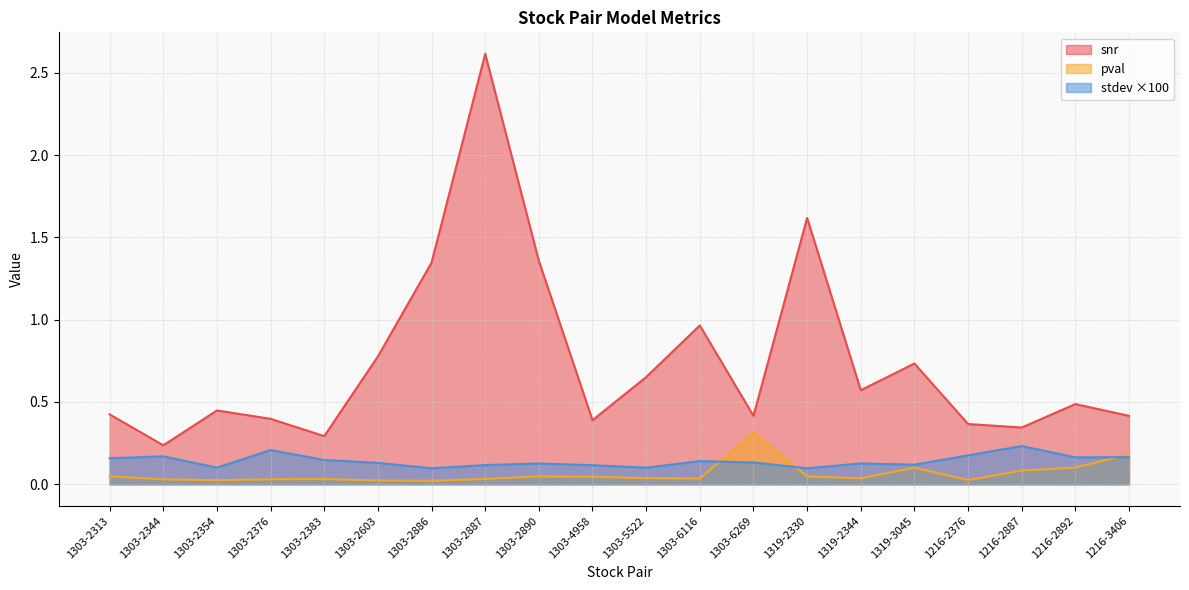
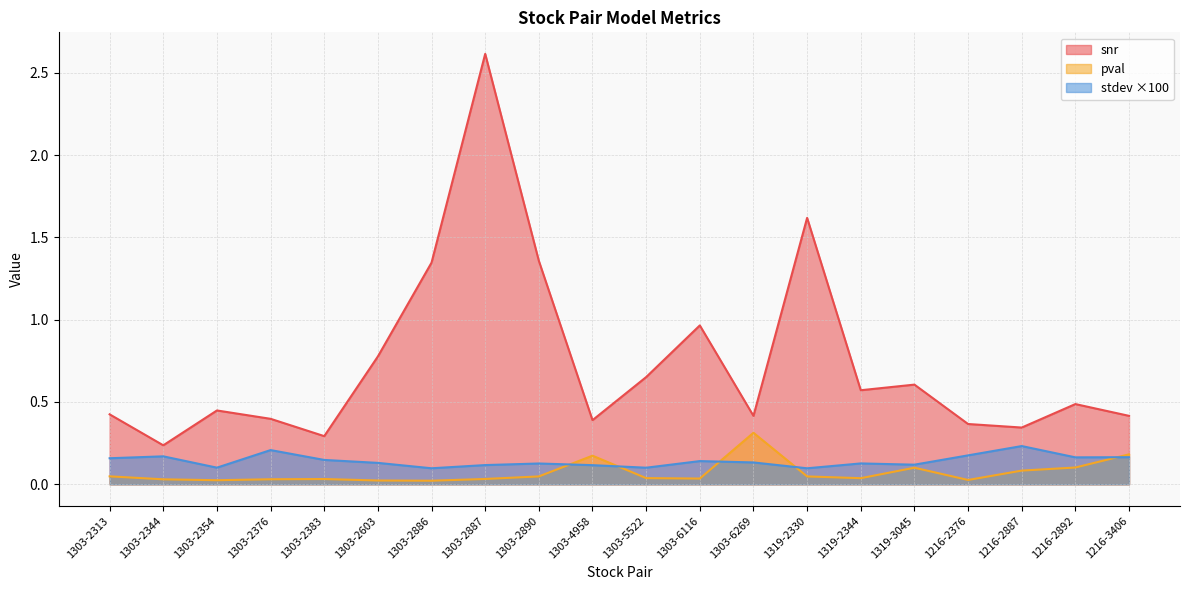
  {
    "snr": {
      "1303-2313": 0.43,
      "1303-2344": 0.24,
      "1303-2354": 0.45,
      "1303-2376": 0.40,
      "1303-2383": 0.29,
      "1303-2603": 0.78,
      "1303-2886": 1.35,
      "1303-2887": 2.62,
      "1303-2890": 1.36,
      "1303-4958": 0.39,
      "1303-5522": 0.65,
      "1303-6116": 0.97,
      "1303-6269": 0.42,
      "1319-2330": 1.62,
      "1319-2344": 0.57,
-     "1319-3045": 0.73,
+     "1319-3045": 0.61,
      "1216-2376": 0.37,
      "1216-2887": 0.34,
      "1216-2892": 0.49,
      "1216-3406": 0.42
    },
    "pval": {
      "1303-2313": 0.05,
      "1303-2344": 0.03,
      "1303-2354": 0.02,
      "1303-2376": 0.03,
      "1303-2383": 0.03,
      "1303-2603": 0.02,
      "1303-2886": 0.02,
      "1303-2887": 0.03,
      "1303-2890": 0.05,
-     "1303-4958": 0.05,
+     "1303-4958": 0.17,
      "1303-5522": 0.04,
      "1303-6116": 0.03,
      "1303-6269": 0.31,
      "1319-2330": 0.05,
      "1319-2344": 0.04,
      "1319-3045": 0.10,
      "1216-2376": 0.03,
      "1216-2887": 0.08,
      "1216-2892": 0.10,
      "1216-3406": 0.18
    },
    "stdev ×100": {
      "1303-2313": 0.16,
      "1303-2344": 0.17,
      "1303-2354": 0.10,
      "1303-2376": 0.21,
      "1303-2383": 0.15,
      "1303-2603": 0.13,
      "1303-2886": 0.10,
      "1303-2887": 0.12,
      "1303-2890": 0.13,
      "1303-4958": 0.12,
      "1303-5522": 0.10,
      "1303-6116": 0.14,
      "1303-6269": 0.13,
      "1319-2330": 0.10,
      "1319-2344": 0.13,
      "1319-3045": 0.12,
      "1216-2376": 0.18,
      "1216-2887": 0.23,
      "1216-2892": 0.16,
      "1216-3406": 0.16
    }
  }
